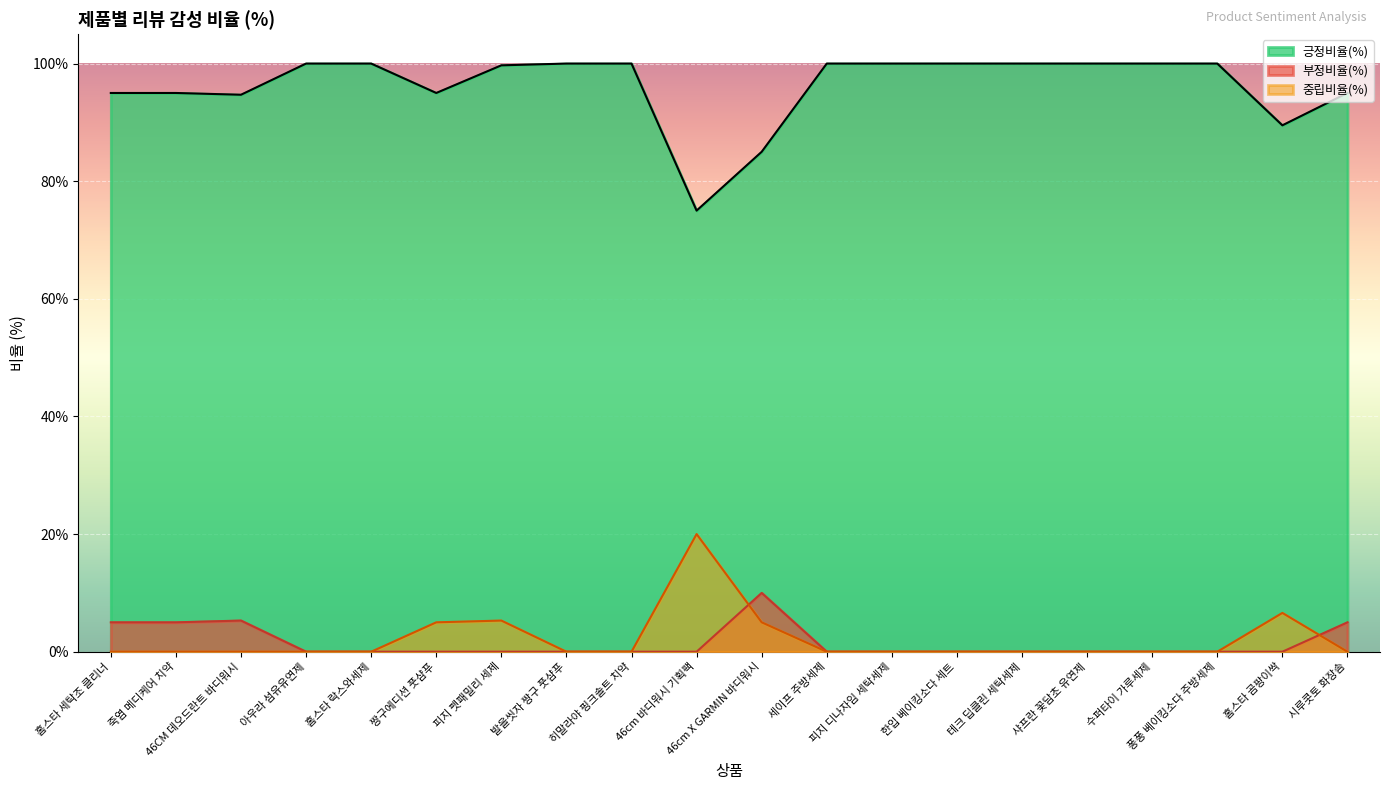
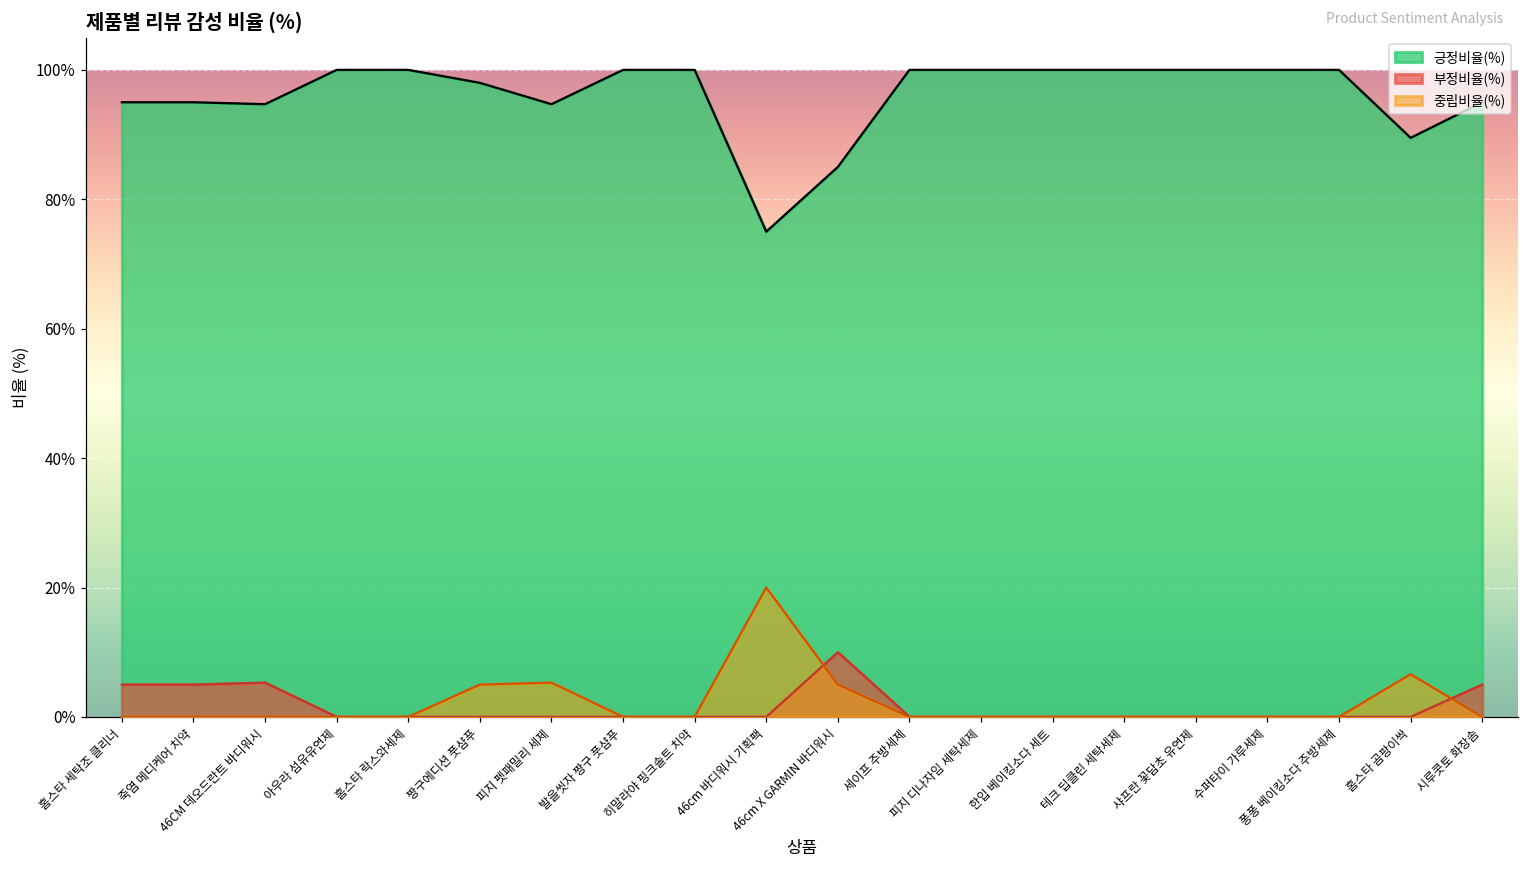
  {
    "긍정비율(%)": {
      "홈스타 세탁조 클리너": "95%",
      "죽염 메디케어 치약": "95%",
      "46CM 데오드란트 바디워시": "95%",
      "아우라 섬유유연제": "100%",
      "홈스타 락스와세제": "100%",
-     "짱구에디션 풋샴푸": "95%",
-     "피지 펫패밀리 세제": "100%",
+     "짱구에디션 풋샴푸": "98%",
+     "피지 펫패밀리 세제": "95%",
      "발을씻자 짱구 풋샴푸": "100%",
      "히말라야 핑크솔트 치약": "100%",
      "46cm 바디워시 기획팩": "75%",
      "46cm X GARMIN 바디워시": "85%",
      "세이프 주방세제": "100%",
      "피지 디나자임 세탁세제": "100%",
      "한입 베이킹소다 세트": "100%",
      "테크 딥클린 세탁세제": "100%",
      "샤프란 꽃담초 유연제": "100%",
      "수퍼타이 가루세제": "100%",
      "퐁퐁 베이킹소다 주방세제": "100%",
      "홈스타 곰팡이싹": "90%"
    },
    "부정비율(%)": {
      "홈스타 세탁조 클리너": "5%",
      "죽염 메디케어 치약": "5%",
      "46CM 데오드란트 바디워시": "5%",
      "짱구에디션 풋샴푸": "0%",
      "피지 펫패밀리 세제": "0%",
      "46cm 바디워시 기획팩": "0%",
      "46cm X GARMIN 바디워시": "10%",
      "홈스타 곰팡이싹": "0%",
      "시루콧토 화장솜": "5%"
    },
    "중립비율(%)": {
      "홈스타 세탁조 클리너": "0%",
      "죽염 메디케어 치약": "0%",
      "46CM 데오드란트 바디워시": "0%",
      "짱구에디션 풋샴푸": "5%",
      "피지 펫패밀리 세제": "5%",
      "46cm 바디워시 기획팩": "20%",
      "46cm X GARMIN 바디워시": "5%",
      "홈스타 곰팡이싹": "7%",
      "시루콧토 화장솜": "0%"
    }
  }
